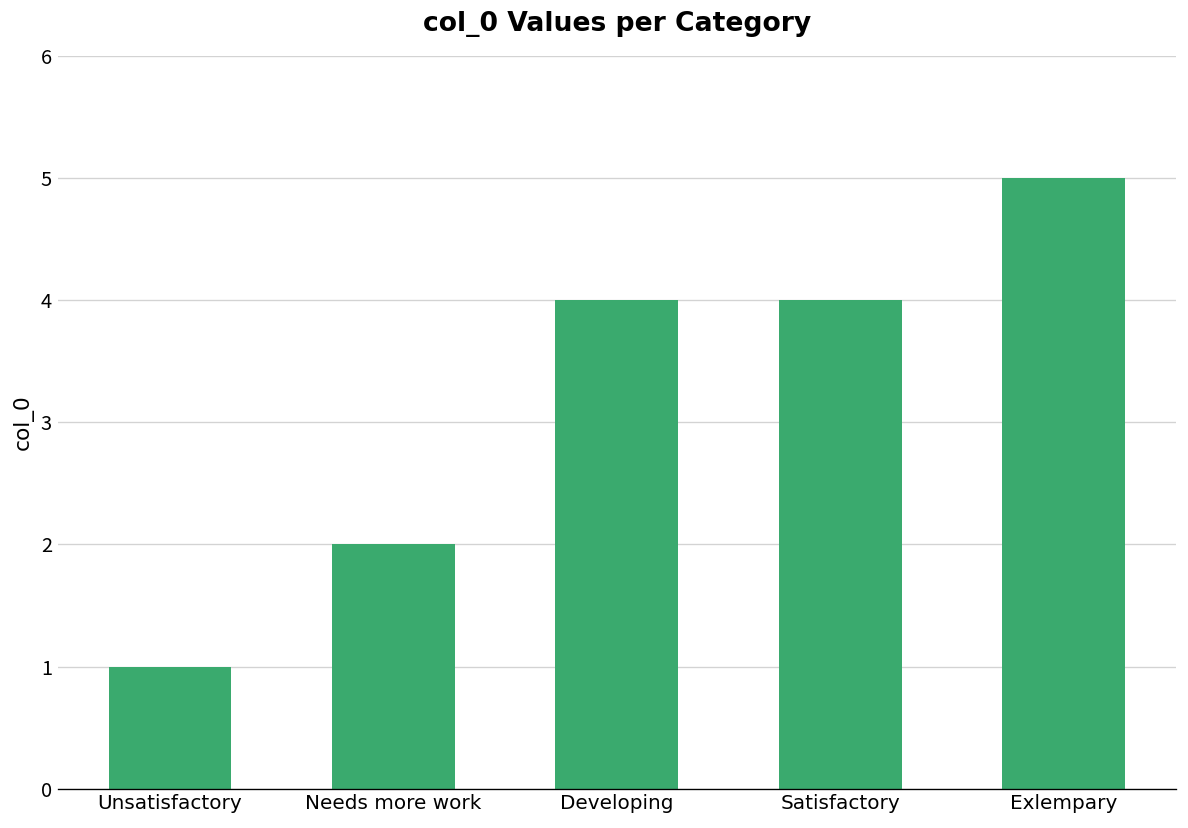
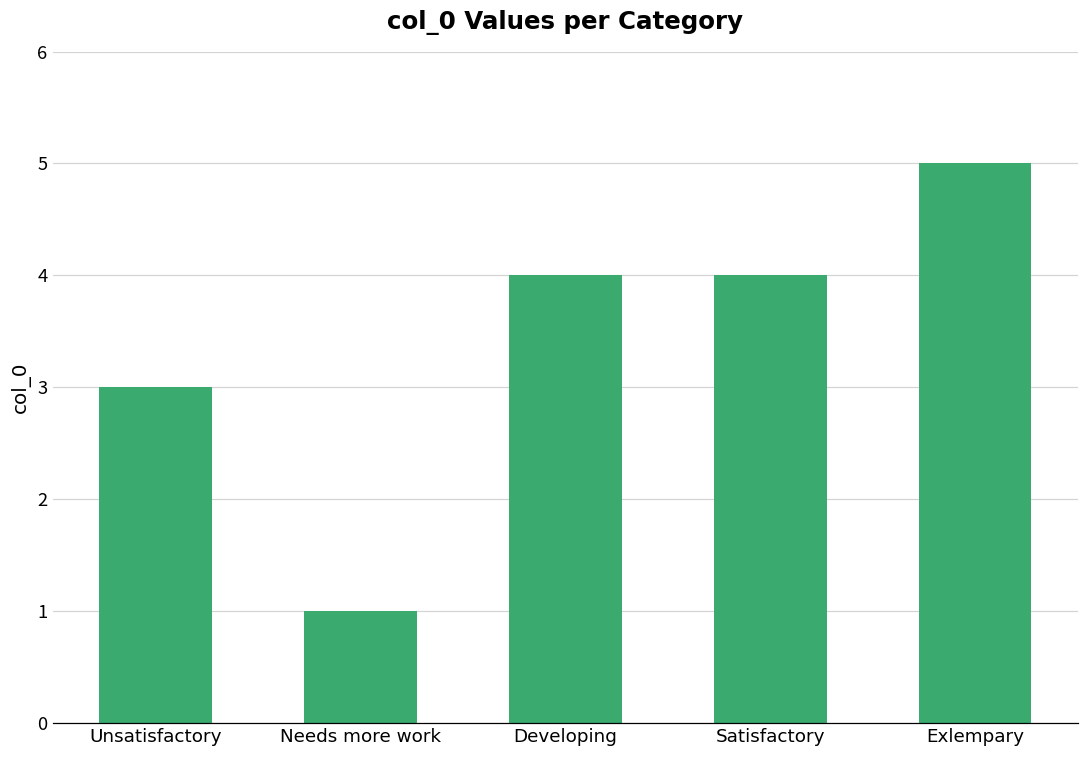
  {
-   "Unsatisfactory": 1,
-   "Needs more work": 2,
+   "Unsatisfactory": 3,
+   "Needs more work": 1,
    "Developing": 4,
    "Satisfactory": 4,
    "Exlempary": 5
  }
